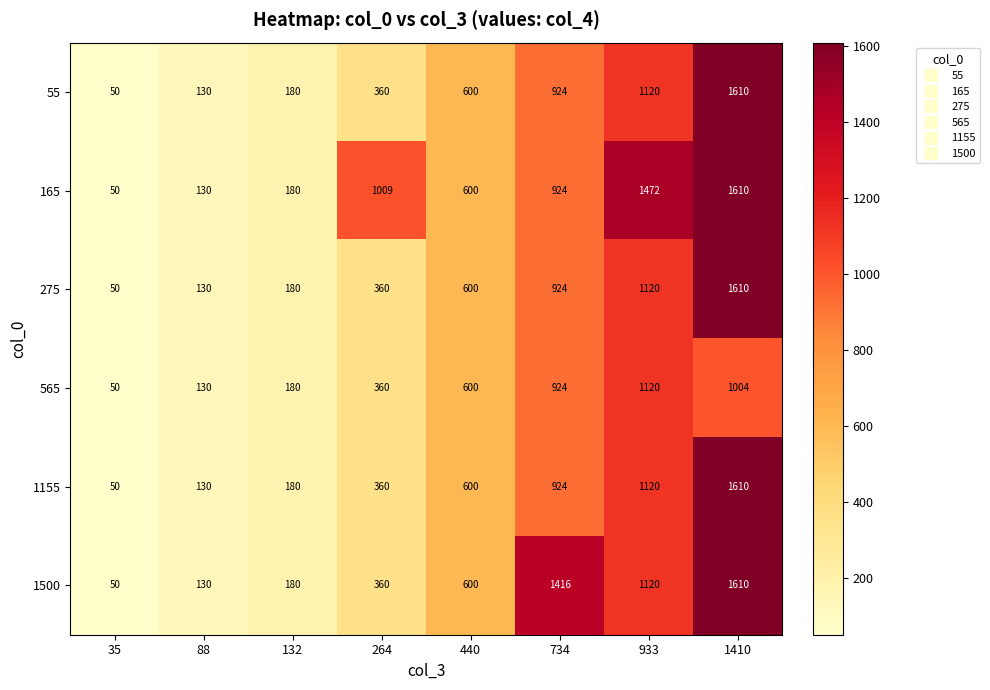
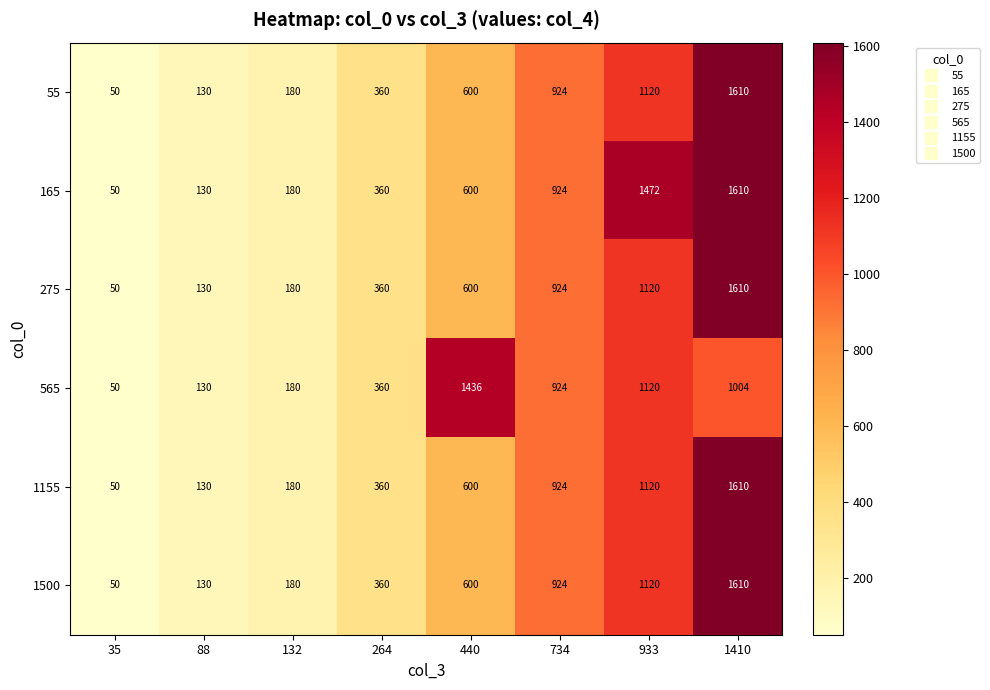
  {
    "55": {
      "35": 50,
      "88": 130,
      "132": 180,
      "264": 360,
      "440": 600,
      "734": 924,
      "933": 1120,
      "1410": 1610
    },
    "165": {
      "35": 50,
      "88": 130,
      "132": 180,
-     "264": 1009,
+     "264": 360,
      "440": 600,
      "734": 924,
      "933": 1472,
      "1410": 1610
    },
    "275": {
      "35": 50,
      "88": 130,
      "132": 180,
      "264": 360,
      "440": 600,
      "734": 924,
      "933": 1120,
      "1410": 1610
    },
    "565": {
      "35": 50,
      "88": 130,
      "132": 180,
      "264": 360,
-     "440": 600,
+     "440": 1436,
      "734": 924,
      "933": 1120,
      "1410": 1004
    },
    "1155": {
      "35": 50,
      "88": 130,
      "132": 180,
      "264": 360,
      "440": 600,
      "734": 924,
      "933": 1120,
      "1410": 1610
    },
    "1500": {
      "35": 50,
      "88": 130,
      "132": 180,
      "264": 360,
      "440": 600,
-     "734": 1416,
+     "734": 924,
      "933": 1120,
      "1410": 1610
    }
  }
